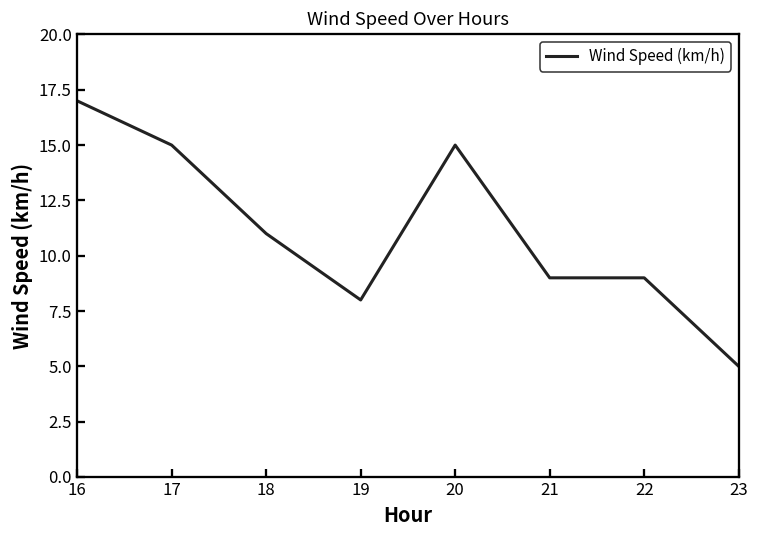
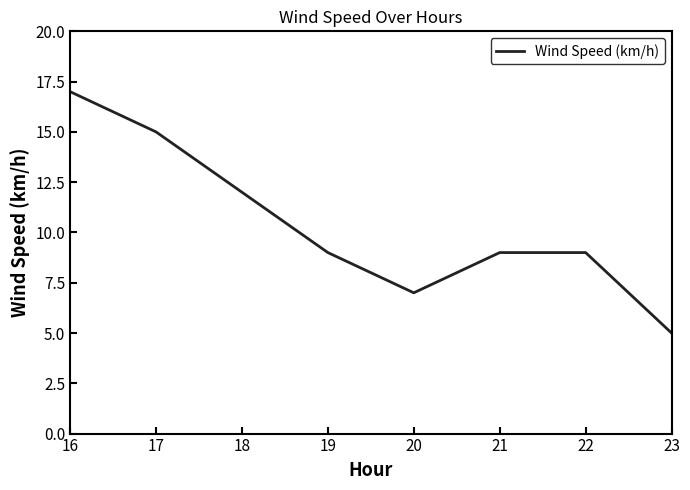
  {
    "16": 17,
    "17": 15,
-   "18": 11,
-   "19": 8,
-   "20": 15,
+   "18": 12,
+   "19": 9,
+   "20": 7,
    "21": 9,
    "22": 9,
    "23": 5
  }
